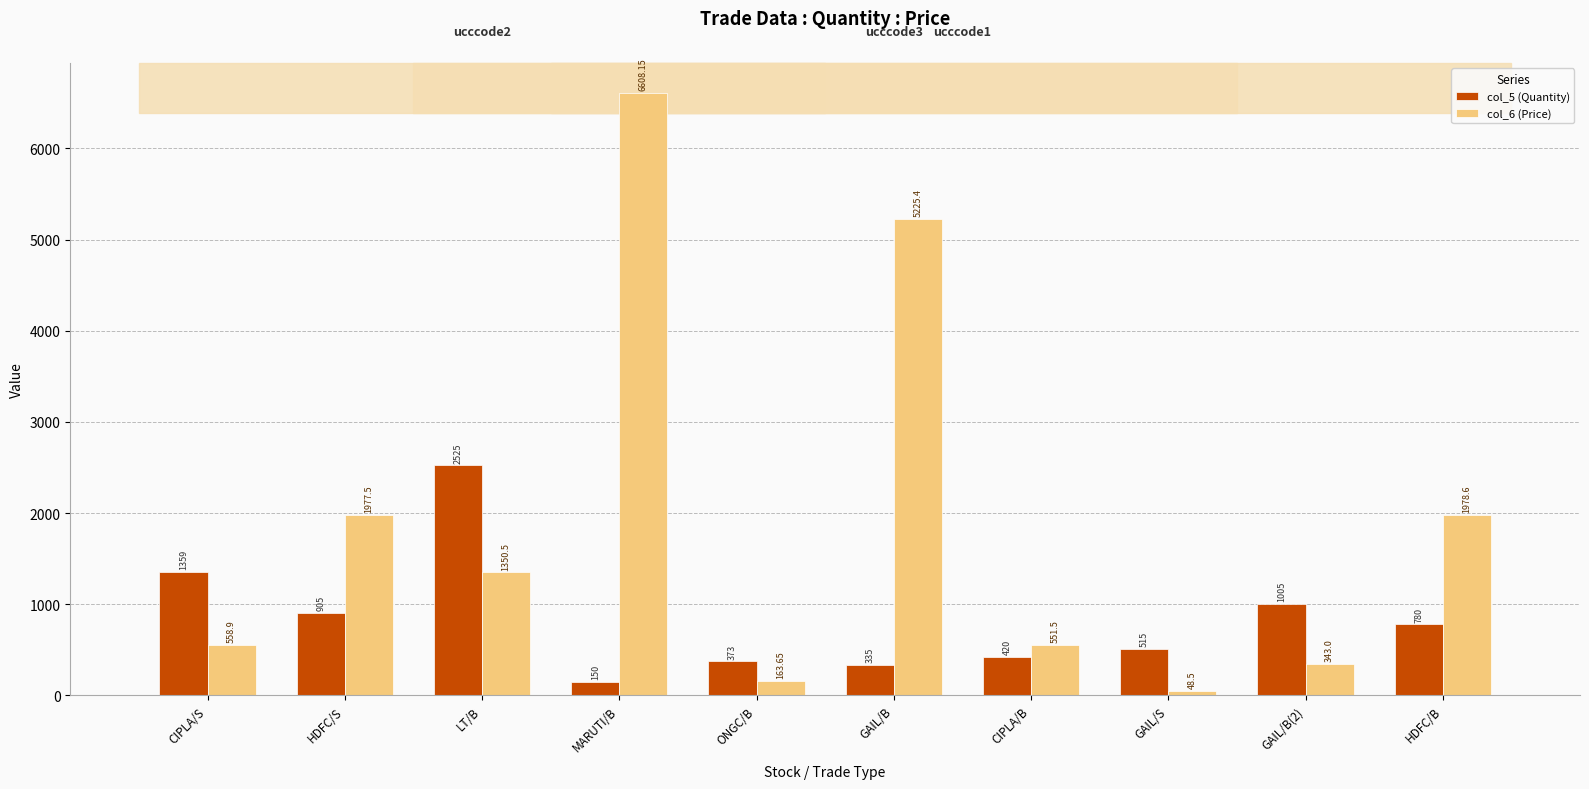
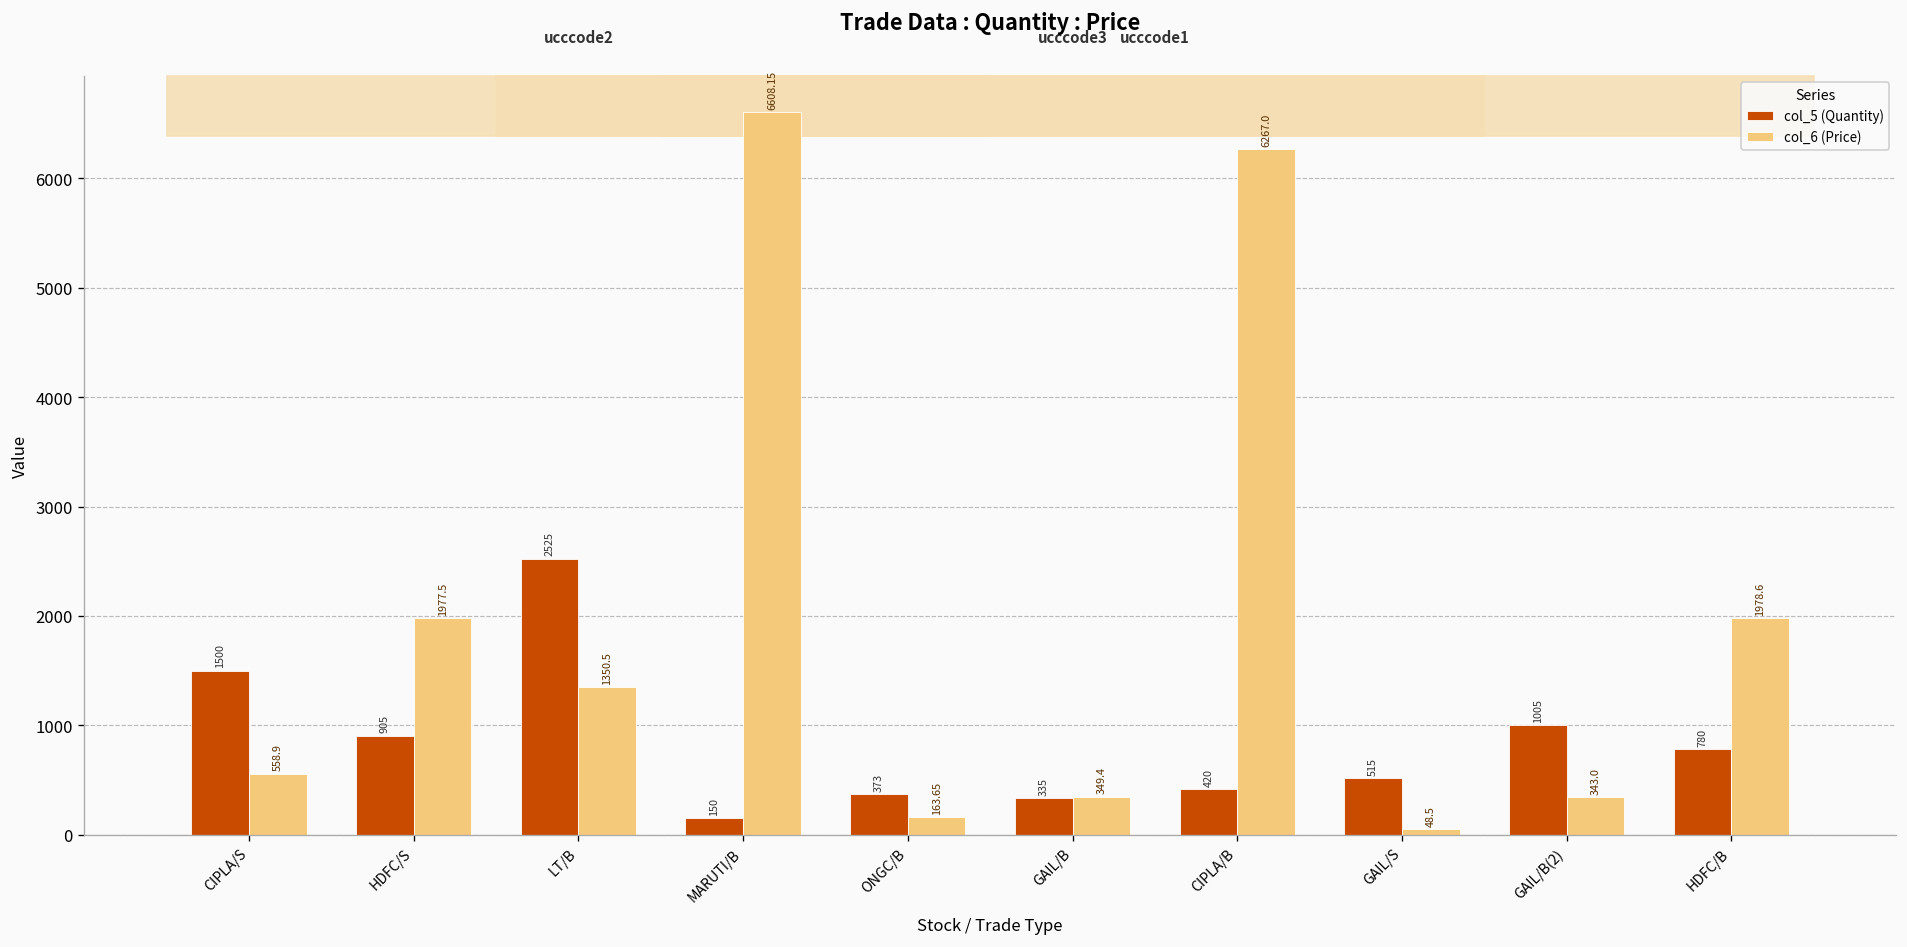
  {
    "col_5 (Quantity)": {
-     "CIPLA/S": 1359,
+     "CIPLA/S": 1500,
      "HDFC/S": 905,
      "LT/B": 2525,
      "MARUTI/B": 150,
      "ONGC/B": 373,
      "GAIL/B": 335,
      "CIPLA/B": 420,
      "GAIL/S": 515,
      "GAIL/B(2)": 1005,
      "HDFC/B": 780
    },
    "col_6 (Price)": {
      "CIPLA/S": 558.9,
      "HDFC/S": 1977.5,
      "LT/B": 1350.5,
      "ONGC/B": 163.65,
-     "GAIL/B": 5225.4,
-     "CIPLA/B": 600,
+     "GAIL/B": 349.4,
+     "CIPLA/B": 6300,
      "GAIL/S": 48.5,
      "GAIL/B(2)": 343.0,
      "HDFC/B": 1978.6
    }
  }
